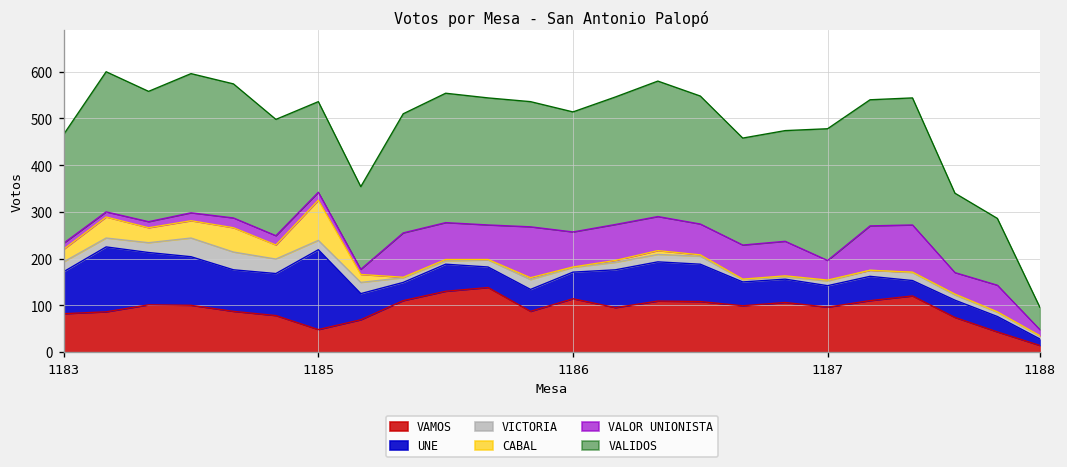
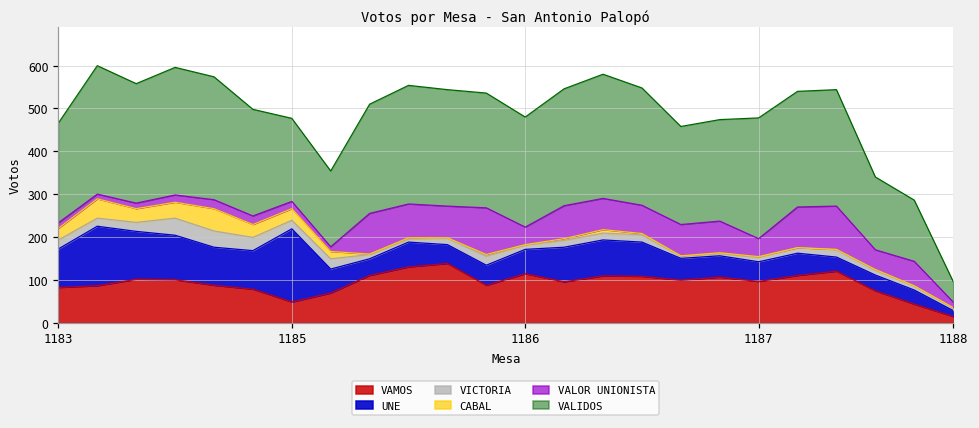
  {
    "VAMOS": {
      "1183": 80,
      "1185": 50,
      "1186": 110,
      "1187": 100,
      "1188": 10
    },
    "UNE": {
      "1183": 90,
      "1185": 170,
      "1186": 60,
      "1187": 50
    },
    "VICTORIA": {
      "1183": 20,
      "1185": 20
    },
    "CABAL": {
      "1183": 30,
-     "1185": 90
+     "1185": 30
    },
    "VALOR UNIONISTA": {
      "1183": 10,
      "1185": 20,
-     "1186": 80,
+     "1186": 40,
      "1187": 40,
      "1188": 10
    },
    "VALIDOS": {
      "1183": 230,
      "1185": 190,
      "1186": 260,
      "1187": 280,
      "1188": 50
    }
  }
